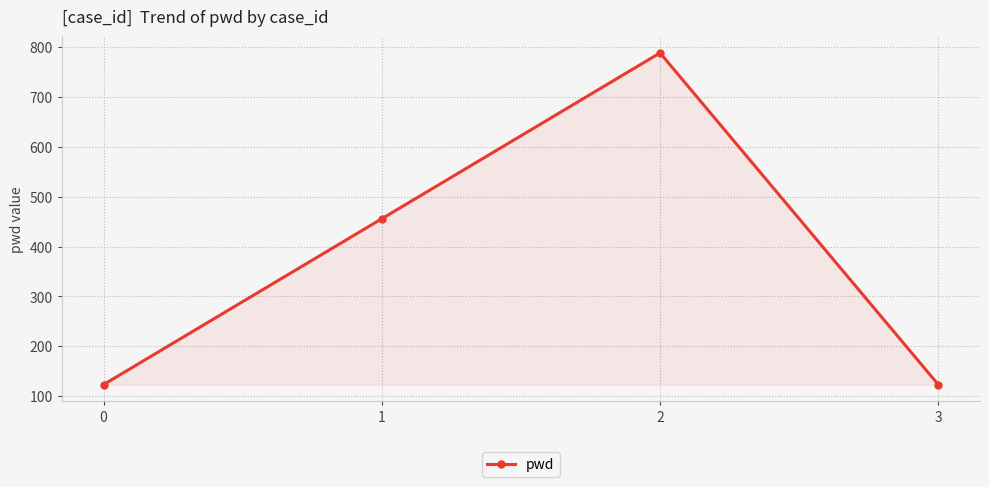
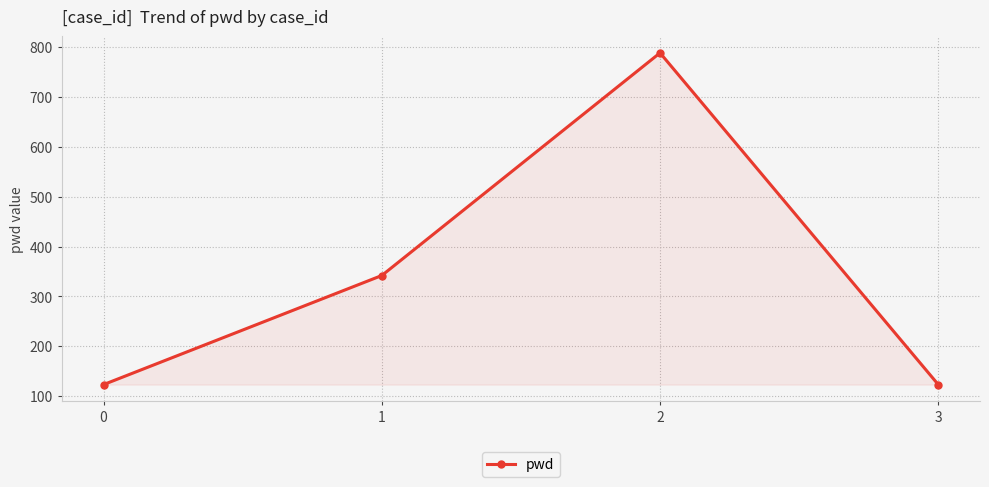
  {
    "0": 120,
-   "1": 460,
+   "1": 340,
    "2": 790,
    "3": 120
  }
